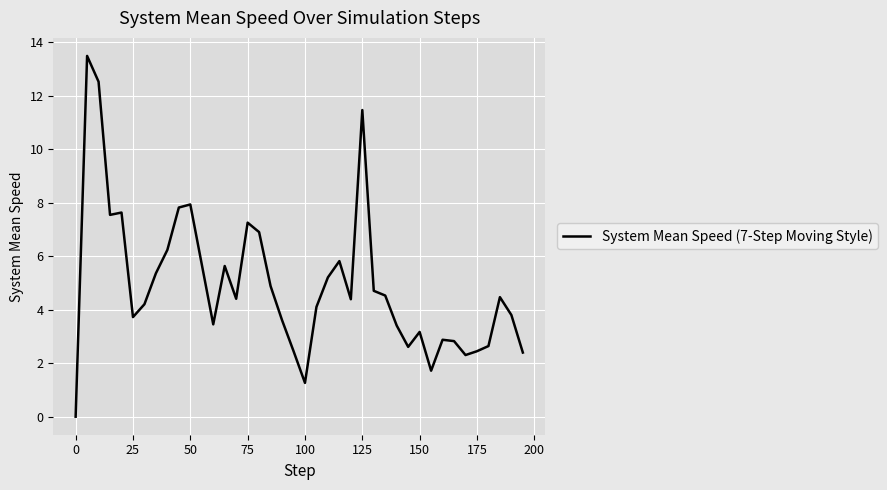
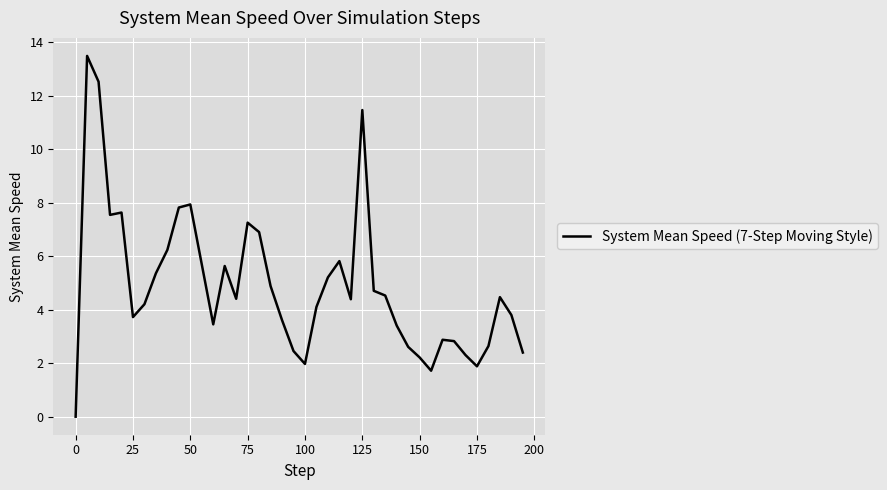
  {
    "0": 0.0,
    "25": 3.7,
    "50": 7.9,
    "75": 7.3,
-   "100": 1.3,
+   "100": 2.0,
    "125": 11.5,
-   "150": 3.2,
-   "175": 2.4
+   "150": 2.2,
+   "175": 1.9
  }
